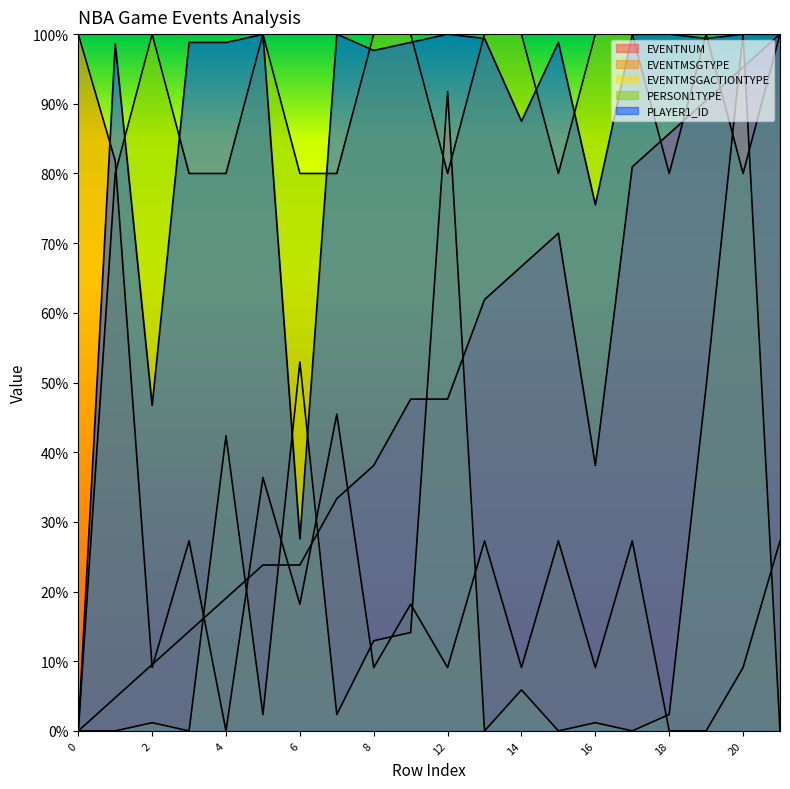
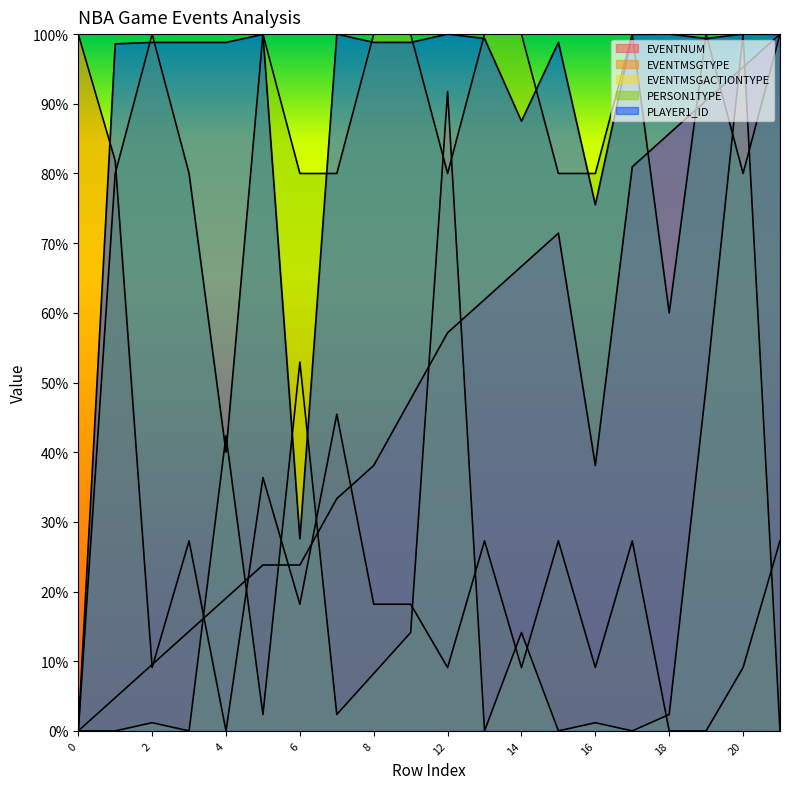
  {
    "EVENTNUM": {
      "2": "10%",
      "4": "19%",
      "6": "24%",
      "8": "38%",
-     "12": "48%",
+     "12": "57%",
      "14": "67%",
      "16": "38%",
      "18": "86%"
    },
    "EVENTMSGTYPE": {
      "0": "100%",
      "2": "9%",
      "4": "0%",
      "6": "18%",
-     "8": "9%",
+     "8": "18%",
      "12": "9%",
      "14": "9%",
      "16": "9%",
      "18": "0%",
      "20": "9%"
    },
    "EVENTMSGACTIONTYPE": {
      "2": "1%",
      "4": "42%",
      "6": "53%",
-     "8": "13%",
+     "8": "8%",
      "12": "92%",
-     "14": "6%",
+     "14": "14%",
      "16": "1%",
      "18": "2%"
    },
    "PERSON1TYPE": {
      "2": "100%",
-     "4": "80%",
+     "4": "40%",
      "6": "80%",
      "8": "100%",
      "12": "80%",
      "14": "100%",
-     "16": "100%",
-     "18": "80%",
+     "16": "80%",
+     "18": "60%",
      "20": "80%"
    },
    "PLAYER1_ID": {
-     "2": "47%",
+     "2": "99%",
      "4": "99%",
      "6": "28%",
-     "8": "98%",
+     "8": "99%",
      "12": "100%",
      "14": "88%",
      "16": "76%",
      "18": "100%"
    }
  }
